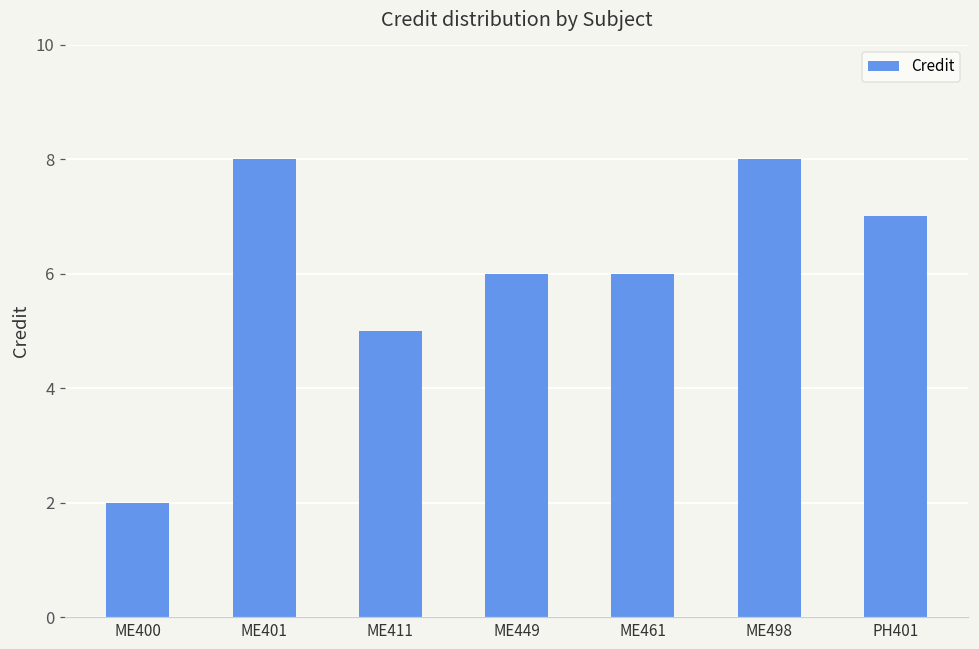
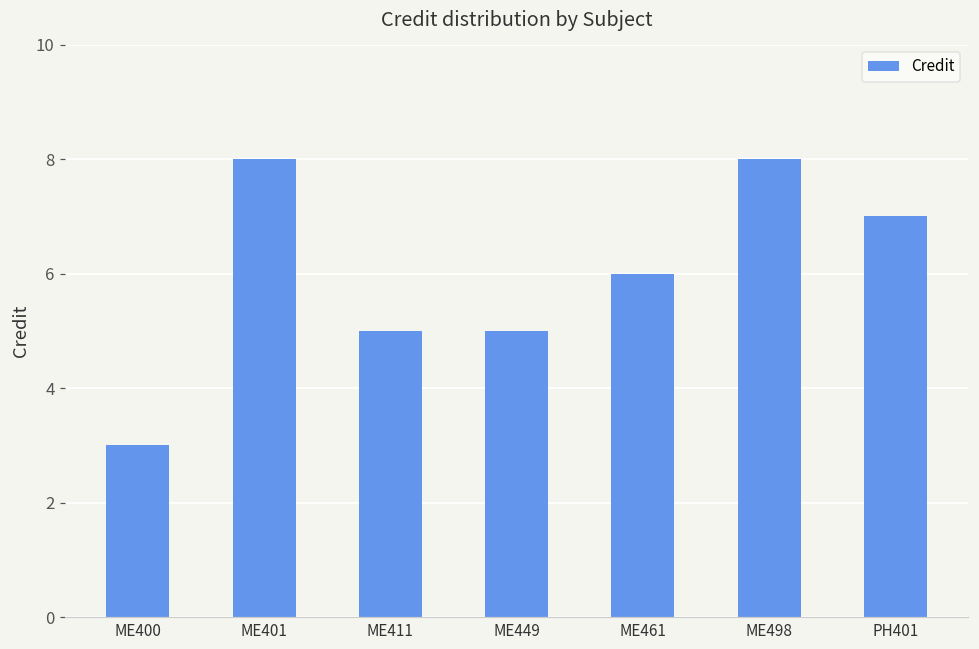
  {
-   "ME400": 2,
+   "ME400": 3,
    "ME401": 8,
    "ME411": 5,
-   "ME449": 6,
+   "ME449": 5,
    "ME461": 6,
    "ME498": 8,
    "PH401": 7
  }
